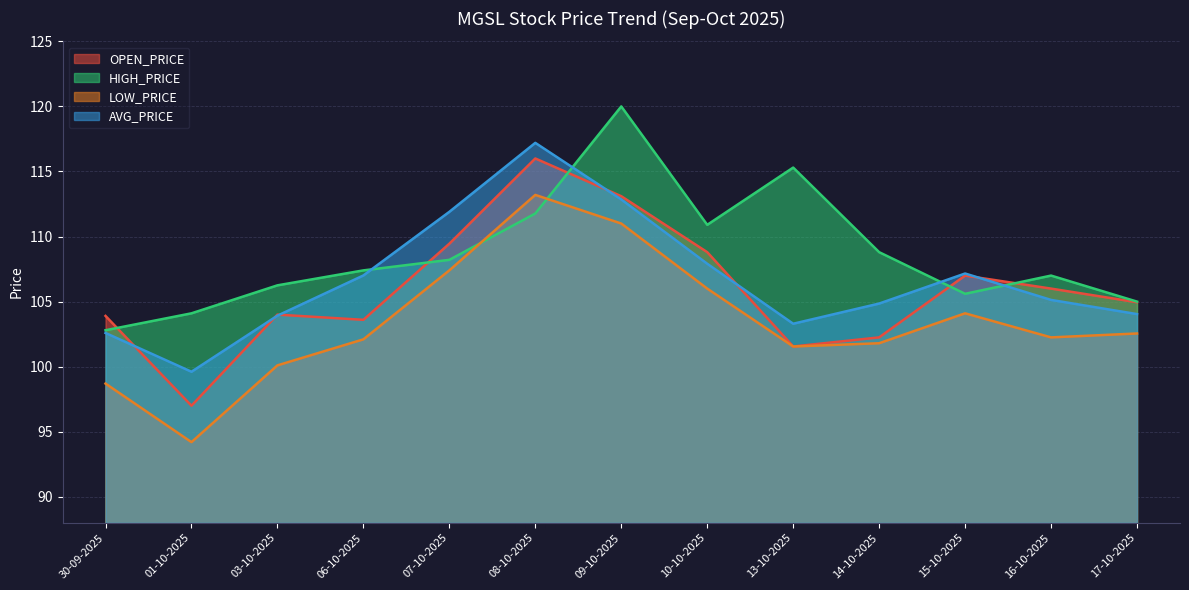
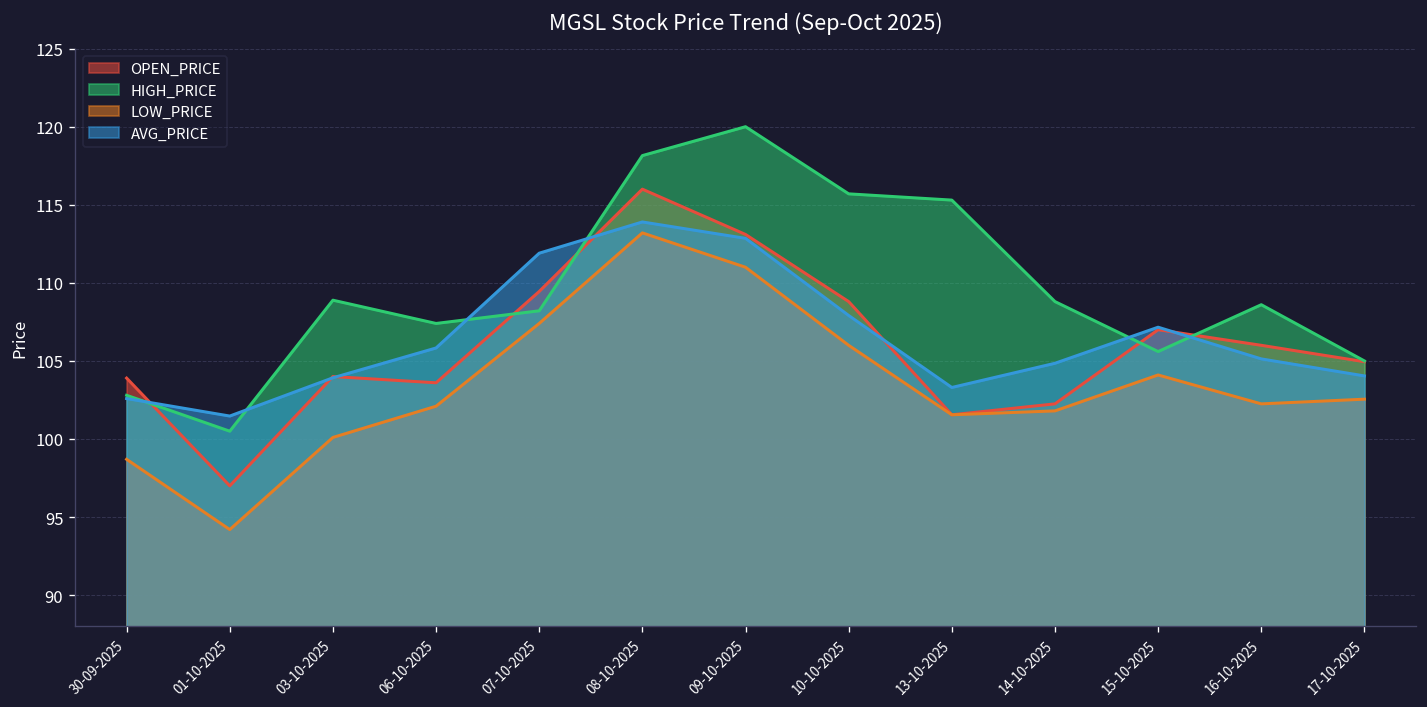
  {
    "HIGH_PRICE": {
      "30-09-2025": 102.8,
-     "01-10-2025": 104.1,
-     "03-10-2025": 106.3,
+     "01-10-2025": 100.5,
+     "03-10-2025": 108.9,
      "06-10-2025": 107.4,
      "07-10-2025": 108.2,
-     "08-10-2025": 111.8,
+     "08-10-2025": 118.2,
      "09-10-2025": 120.0,
-     "10-10-2025": 110.9,
+     "10-10-2025": 115.7,
      "13-10-2025": 115.3,
      "14-10-2025": 108.8,
      "15-10-2025": 105.6,
-     "16-10-2025": 107.0
+     "16-10-2025": 108.6
    },
    "AVG_PRICE": {
      "30-09-2025": 102.6,
-     "01-10-2025": 99.6,
-     "06-10-2025": 107.0,
+     "01-10-2025": 101.5,
+     "06-10-2025": 105.8,
      "07-10-2025": 111.9,
-     "08-10-2025": 117.2,
+     "08-10-2025": 113.9,
      "09-10-2025": 112.9,
      "10-10-2025": 107.9,
      "13-10-2025": 103.3,
      "14-10-2025": 104.9,
      "16-10-2025": 105.1,
      "17-10-2025": 104.0
    }
  }
